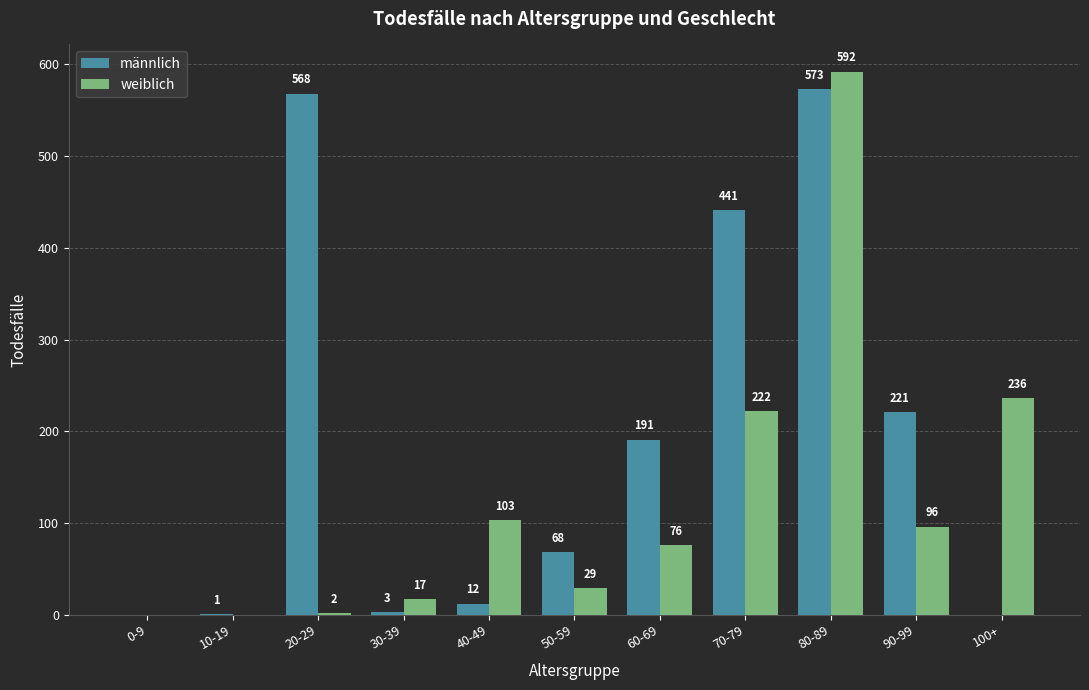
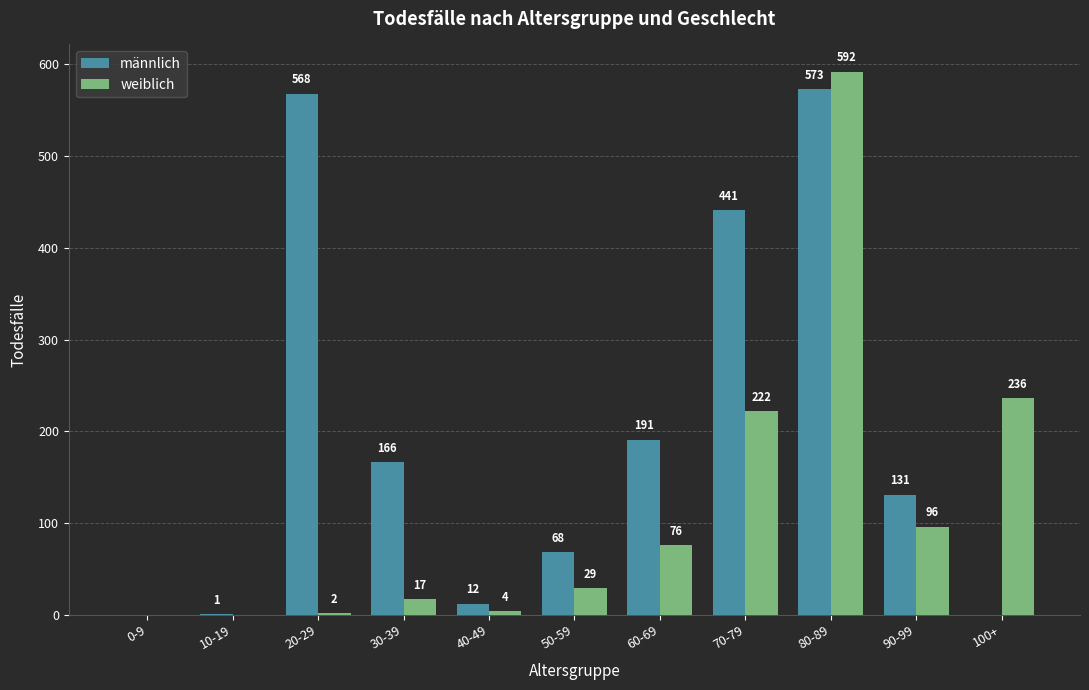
  {
    "männlich": {
      "10-19": 1,
      "20-29": 568,
-     "30-39": 3,
+     "30-39": 166,
      "40-49": 12,
      "50-59": 68,
      "60-69": 191,
      "70-79": 441,
      "80-89": 573,
-     "90-99": 221
+     "90-99": 131
    },
    "weiblich": {
      "20-29": 2,
      "30-39": 17,
-     "40-49": 103,
+     "40-49": 4,
      "50-59": 29,
      "60-69": 76,
      "70-79": 222,
      "80-89": 592,
      "90-99": 96,
      "100+": 236
    }
  }
